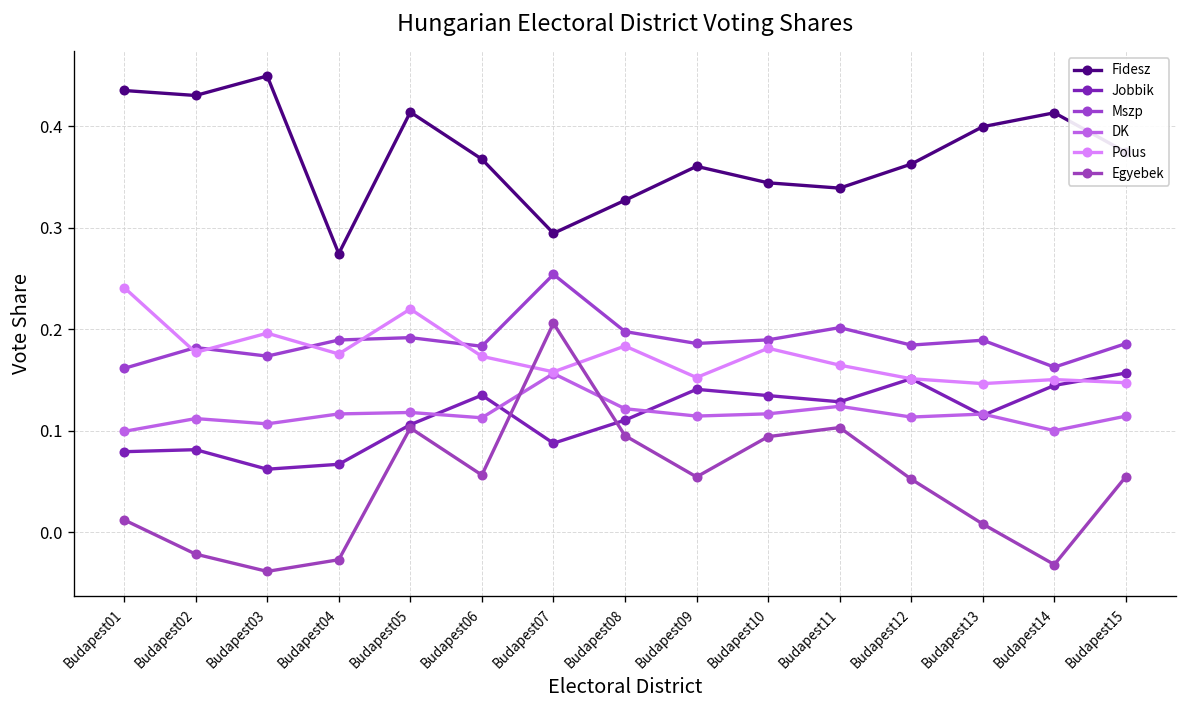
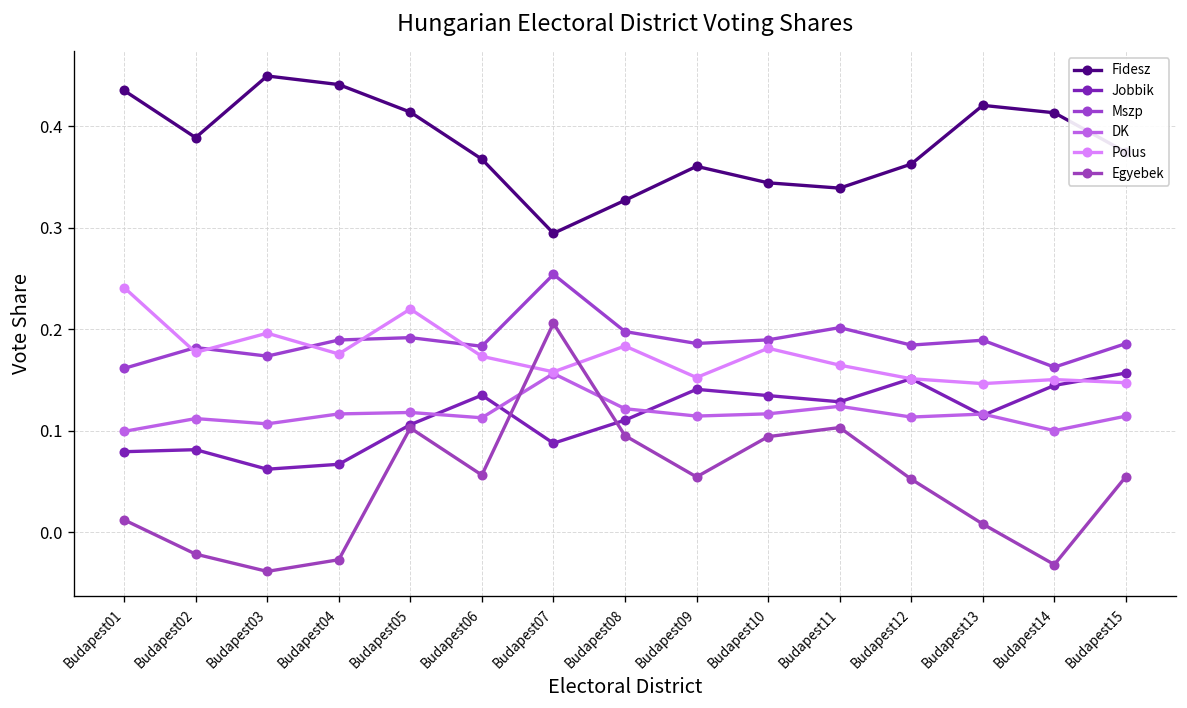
  {
    "Fidesz": {
      "Budapest01": 0.44,
-     "Budapest02": 0.43,
+     "Budapest02": 0.39,
      "Budapest03": 0.45,
-     "Budapest04": 0.27,
+     "Budapest04": 0.44,
      "Budapest05": 0.41,
      "Budapest06": 0.37,
      "Budapest07": 0.29,
      "Budapest08": 0.33,
      "Budapest09": 0.36,
      "Budapest10": 0.34,
      "Budapest11": 0.34,
      "Budapest12": 0.36,
-     "Budapest13": 0.40,
+     "Budapest13": 0.42,
      "Budapest14": 0.41
    }
  }
